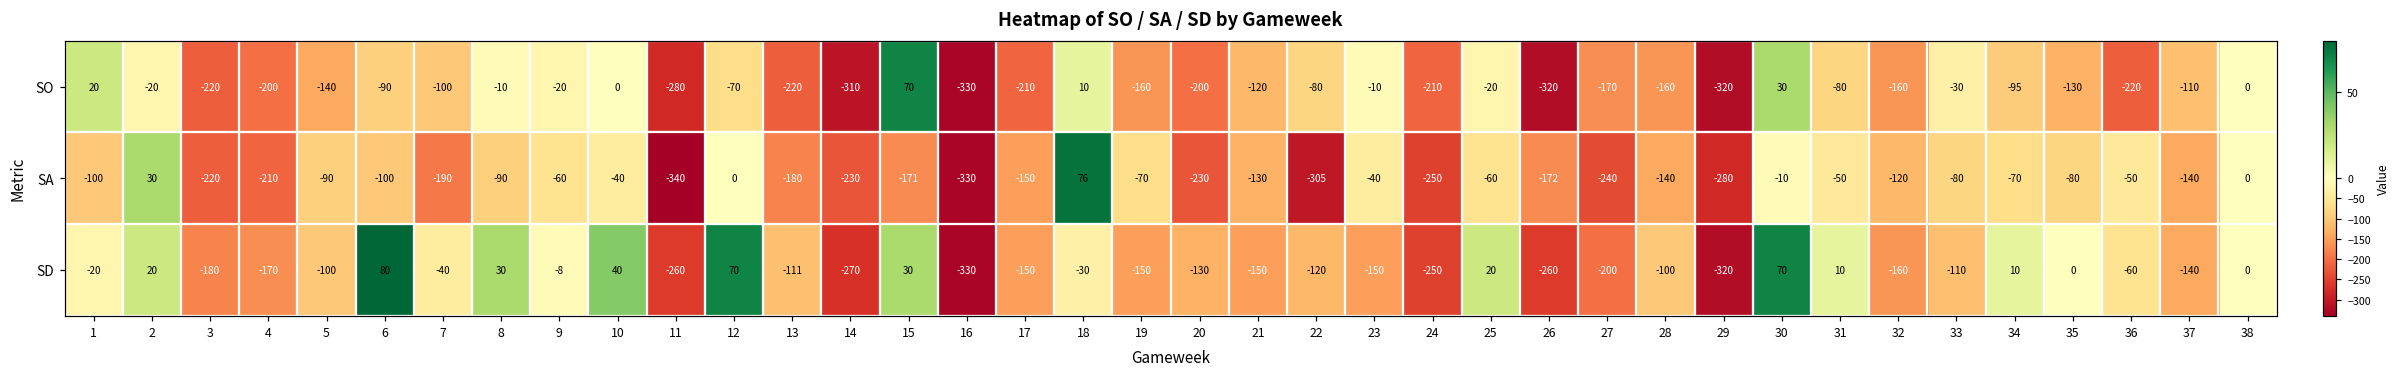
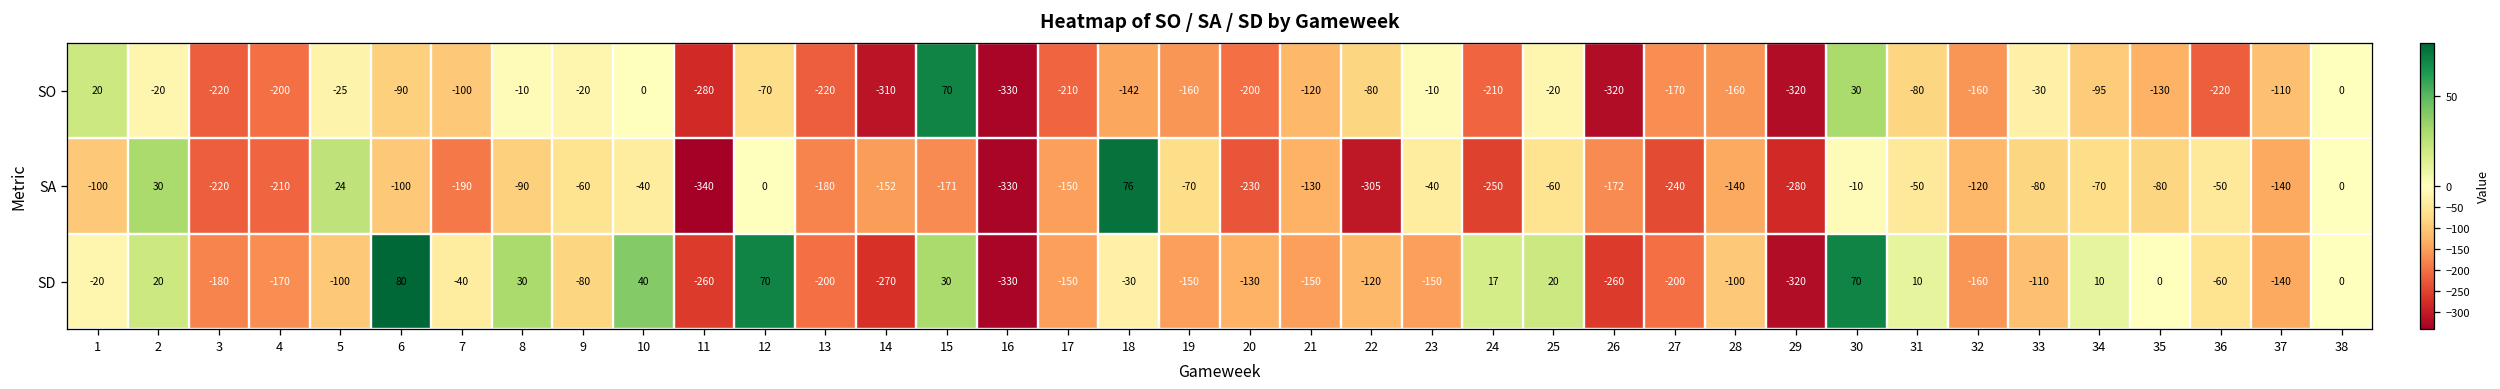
  {
    "SO": {
      "1": 20,
      "2": -20,
      "3": -220,
      "4": -200,
-     "5": -140,
+     "5": -25,
      "6": -90,
      "7": -100,
      "8": -10,
      "9": -20,
      "10": 0,
      "11": -280,
      "12": -70,
      "13": -220,
      "14": -310,
      "15": 70,
      "16": -330,
      "17": -210,
-     "18": 10,
+     "18": -142,
      "19": -160,
      "20": -200,
      "21": -120,
      "22": -80,
      "23": -10,
      "24": -210,
      "25": -20,
      "26": -320,
      "27": -170,
      "28": -160,
      "29": -320,
      "30": 30,
      "31": -80,
      "32": -160,
      "33": -30,
      "34": -95,
      "35": -130,
      "36": -220,
      "37": -110,
      "38": 0
    },
    "SA": {
      "1": -100,
      "2": 30,
      "3": -220,
      "4": -210,
-     "5": -90,
+     "5": 24,
      "6": -100,
      "7": -190,
      "8": -90,
      "9": -60,
      "10": -40,
      "11": -340,
      "12": 0,
      "13": -180,
-     "14": -230,
+     "14": -152,
      "15": -171,
      "16": -330,
      "17": -150,
      "18": 76,
      "19": -70,
      "20": -230,
      "21": -130,
      "22": -305,
      "23": -40,
      "24": -250,
      "25": -60,
      "26": -172,
      "27": -240,
      "28": -140,
      "29": -280,
      "30": -10,
      "31": -50,
      "32": -120,
      "33": -80,
      "34": -70,
      "35": -80,
      "36": -50,
      "37": -140,
      "38": 0
    },
    "SD": {
      "1": -20,
      "2": 20,
      "3": -180,
      "4": -170,
      "5": -100,
      "6": 80,
      "7": -40,
      "8": 30,
-     "9": -8,
+     "9": -80,
      "10": 40,
      "11": -260,
      "12": 70,
-     "13": -111,
+     "13": -200,
      "14": -270,
      "15": 30,
      "16": -330,
      "17": -150,
      "18": -30,
      "19": -150,
      "20": -130,
      "21": -150,
      "22": -120,
      "23": -150,
-     "24": -250,
+     "24": 17,
      "25": 20,
      "26": -260,
      "27": -200,
      "28": -100,
      "29": -320,
      "30": 70,
      "31": 10,
      "32": -160,
      "33": -110,
      "34": 10,
      "35": 0,
      "36": -60,
      "37": -140,
      "38": 0
    }
  }
